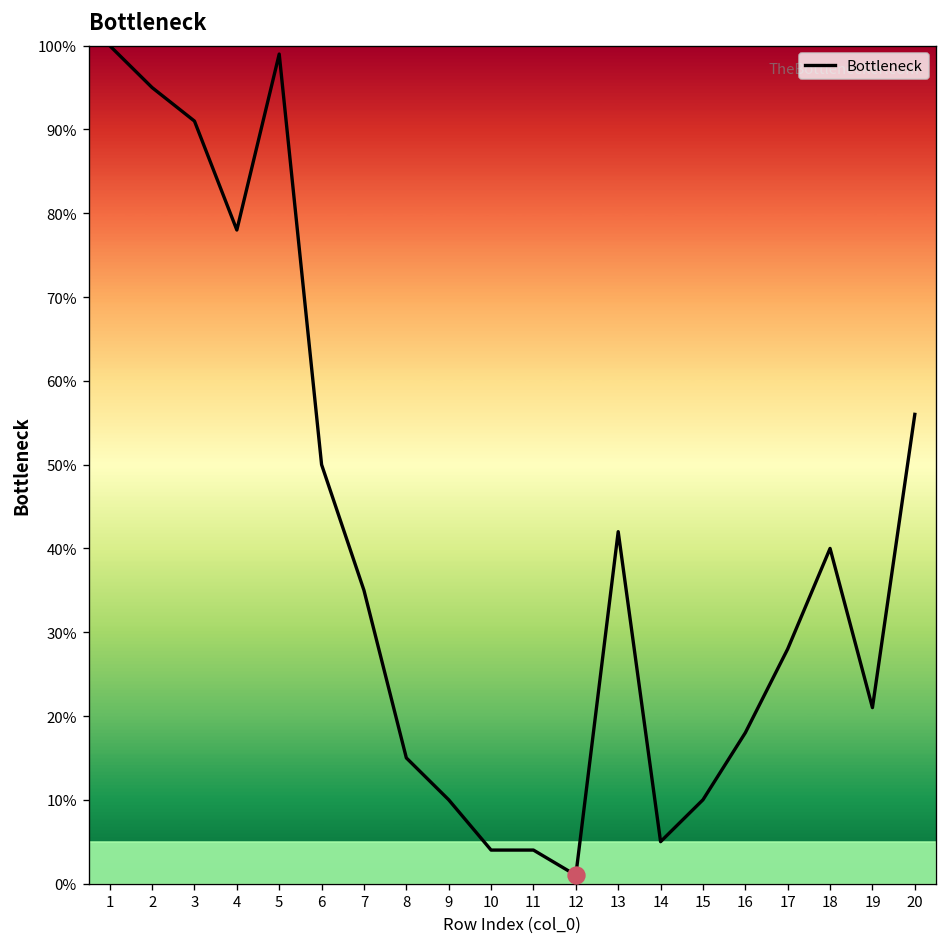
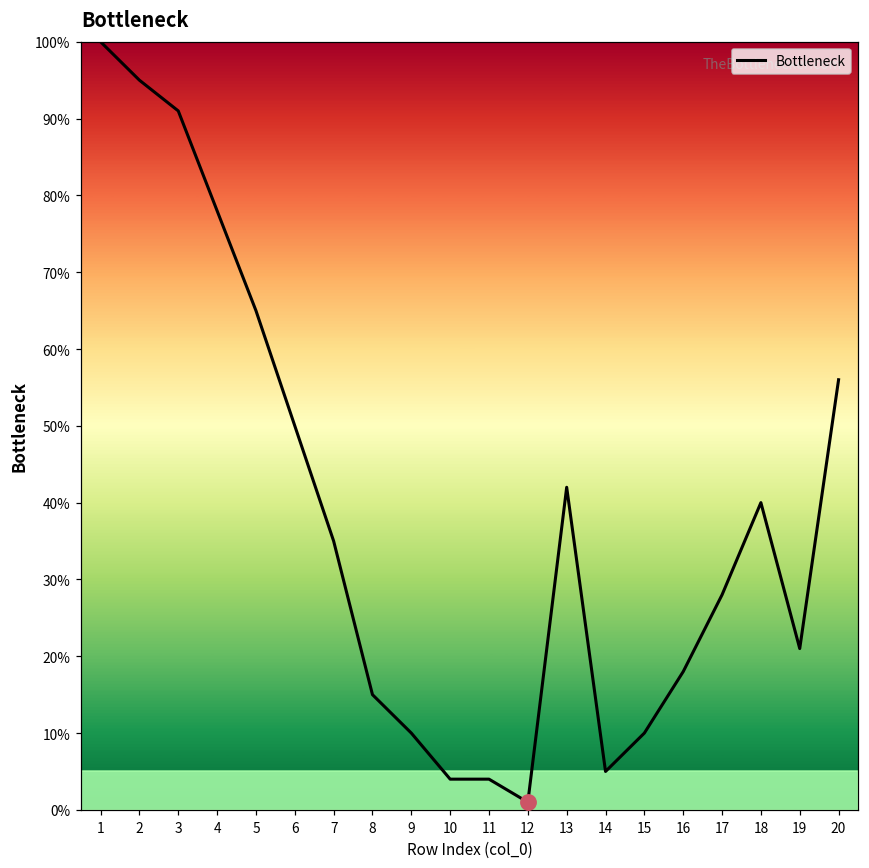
  {
    "Bottleneck": {
      "1": "100%",
      "2": "95%",
      "3": "91%",
      "4": "78%",
-     "5": "99%",
+     "5": "65%",
      "6": "50%",
      "7": "35%",
      "8": "15%",
      "9": "10%",
      "13": "42%",
      "15": "10%",
      "16": "18%",
      "17": "28%",
      "18": "40%",
      "19": "21%",
      "20": "56%"
    }
  }
